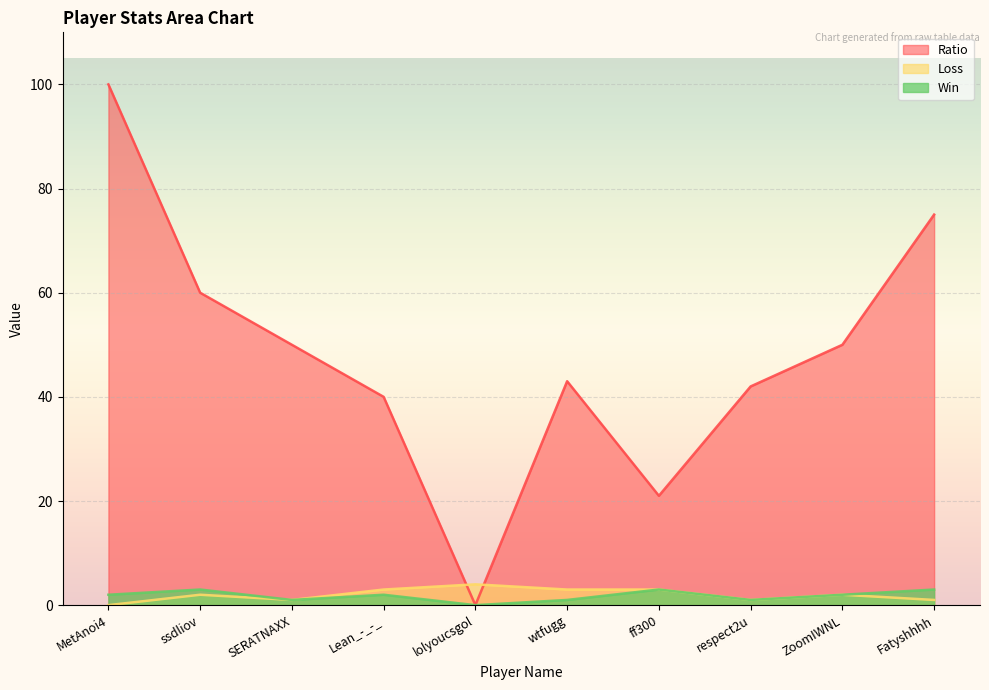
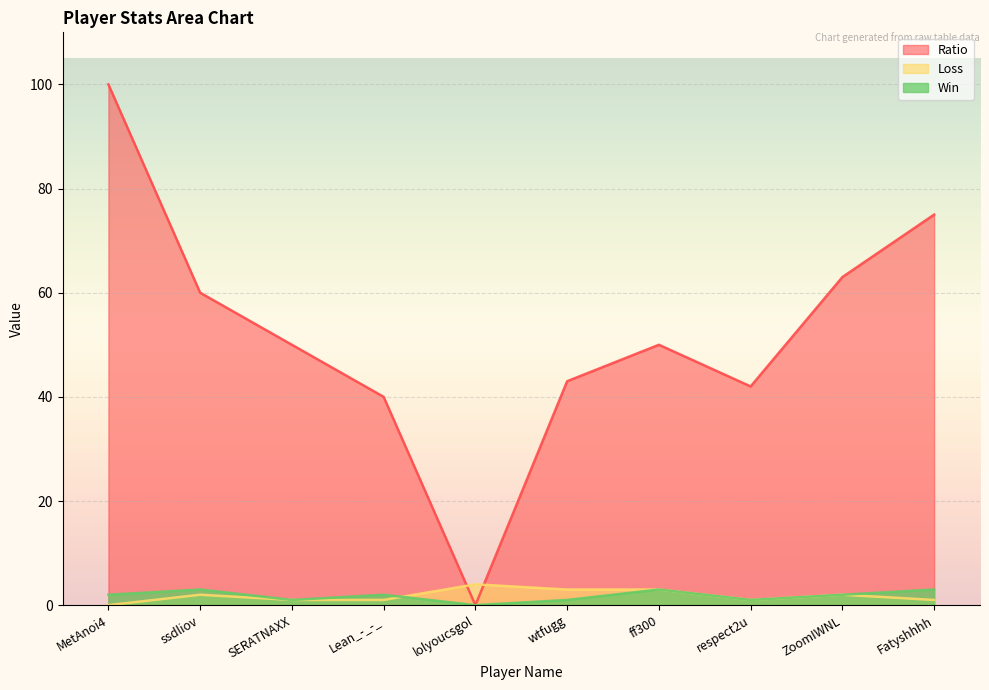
  {
    "Ratio": {
      "MetAnoi4": 100,
      "ssdliov": 60,
      "SERATNAXX": 50,
      "Lean_-_-_": 40,
      "wtfugg": 43,
-     "ff300": 21,
+     "ff300": 50,
      "respect2u": 42,
-     "ZoomIWNL": 50,
+     "ZoomIWNL": 63,
      "Fatyshhhh": 75
    },
    "Loss": {
      "MetAnoi4": 0,
      "ssdliov": 2,
-     "Lean_-_-_": 3,
+     "Lean_-_-_": 1,
      "lolyoucsgol": 4,
      "wtfugg": 3,
      "Fatyshhhh": 1
    },
    "Win": {
      "MetAnoi4": 2,
      "ssdliov": 3,
      "Lean_-_-_": 2,
      "wtfugg": 1,
      "Fatyshhhh": 3
    }
  }
